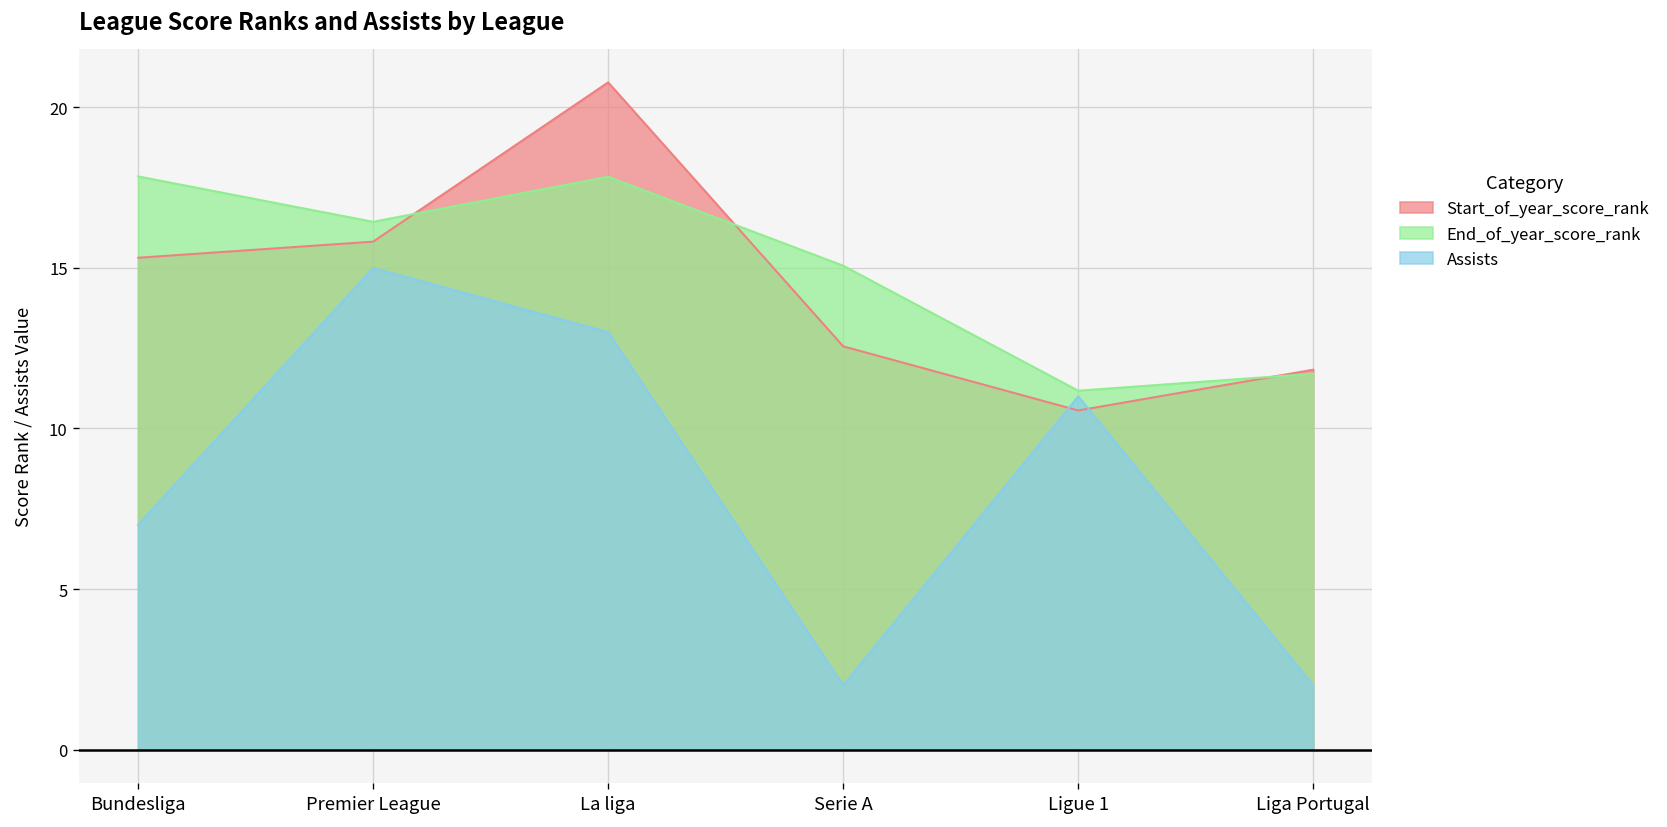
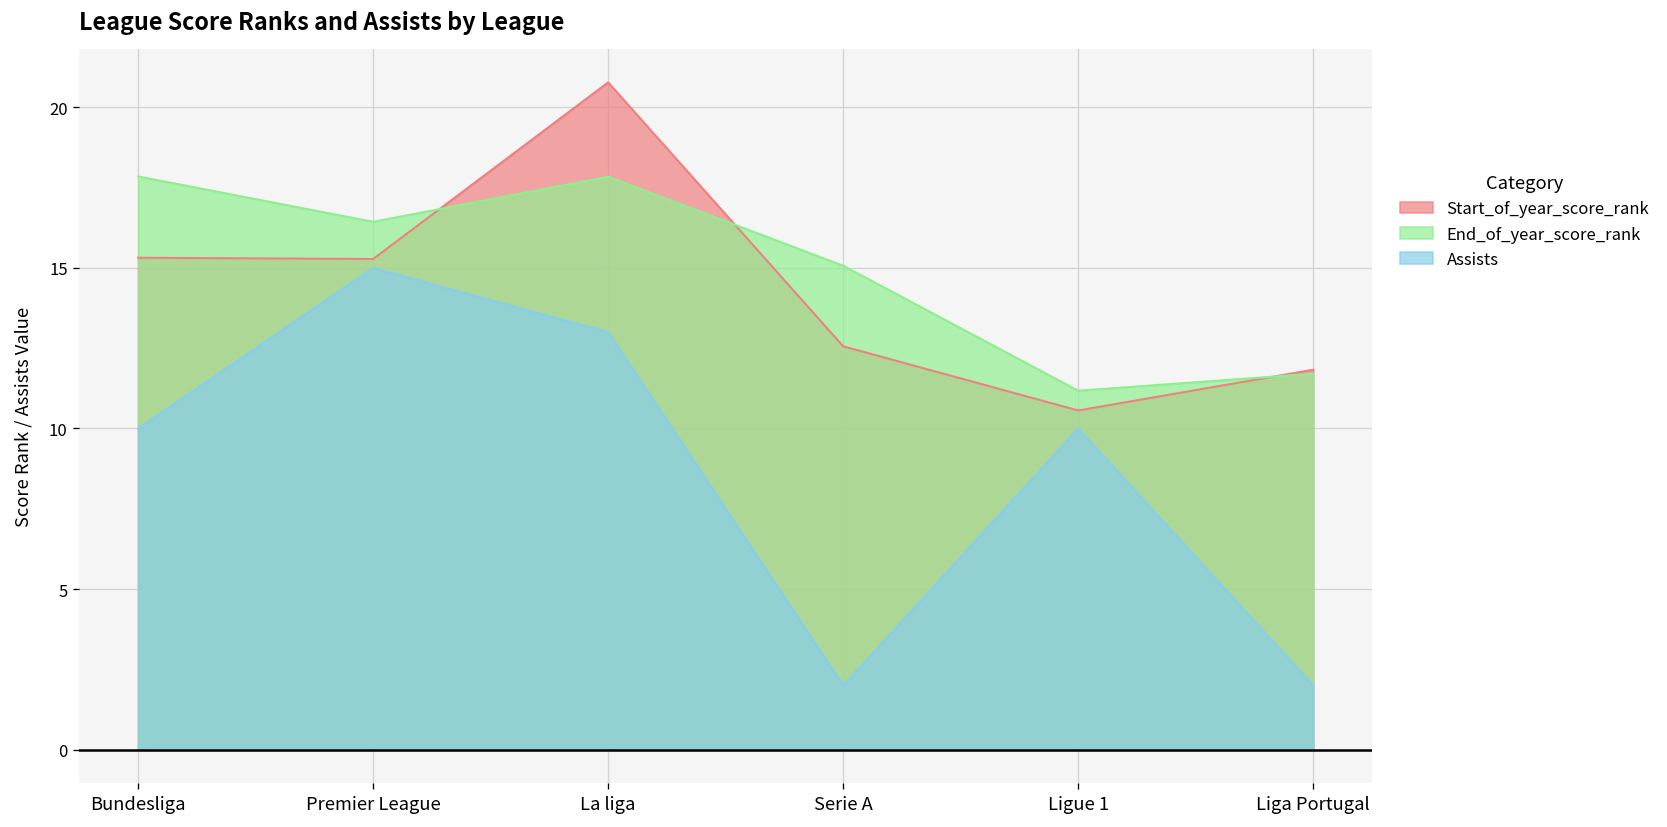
  {
    "Start_of_year_score_rank": {
      "Bundesliga": 15.3,
-     "Premier League": 15.8,
+     "Premier League": 15.3,
      "La liga": 20.8,
      "Serie A": 12.6,
      "Ligue 1": 10.6,
      "Liga Portugal": 11.8
    },
    "End_of_year_score_rank": {
      "Bundesliga": 17.9,
      "Premier League": 16.4,
      "La liga": 17.8,
      "Serie A": 15.1,
      "Ligue 1": 11.2,
      "Liga Portugal": 11.7
    },
    "Assists": {
-     "Bundesliga": 7,
+     "Bundesliga": 10,
      "Premier League": 15,
      "La liga": 13,
      "Serie A": 2,
-     "Ligue 1": 11,
+     "Ligue 1": 10,
      "Liga Portugal": 2
    }
  }
